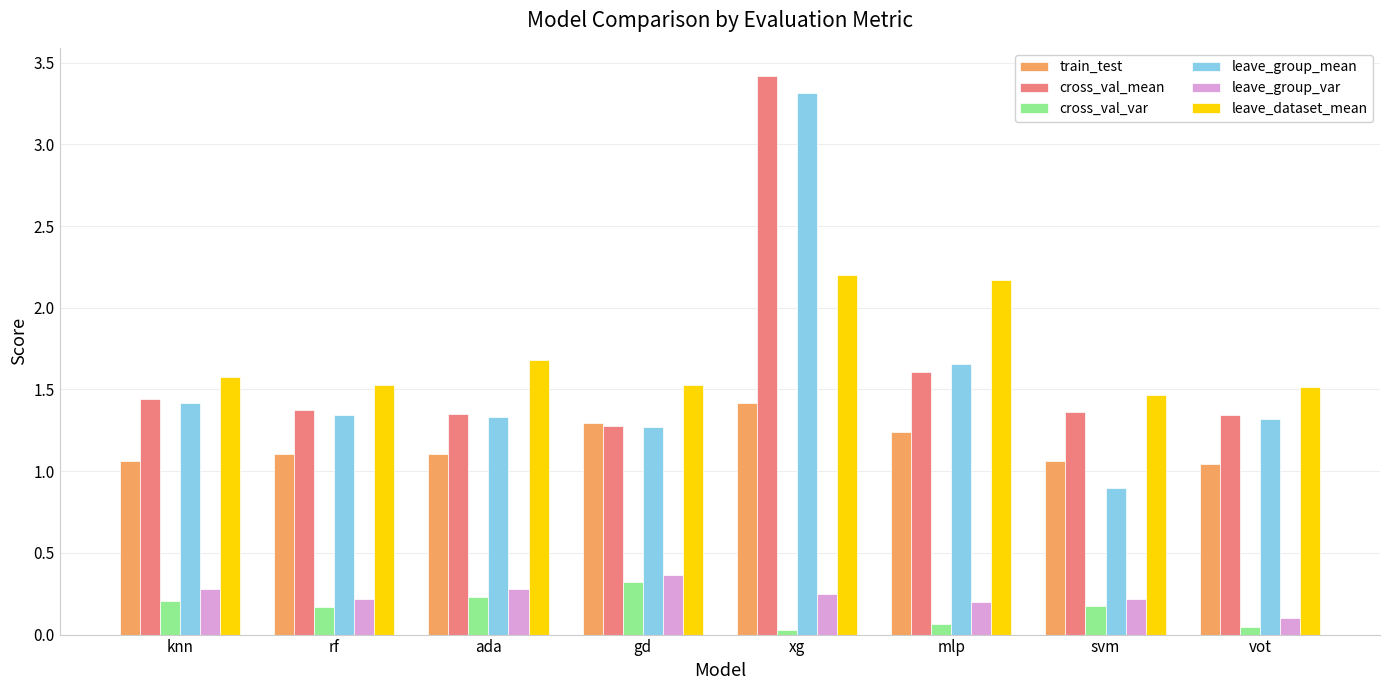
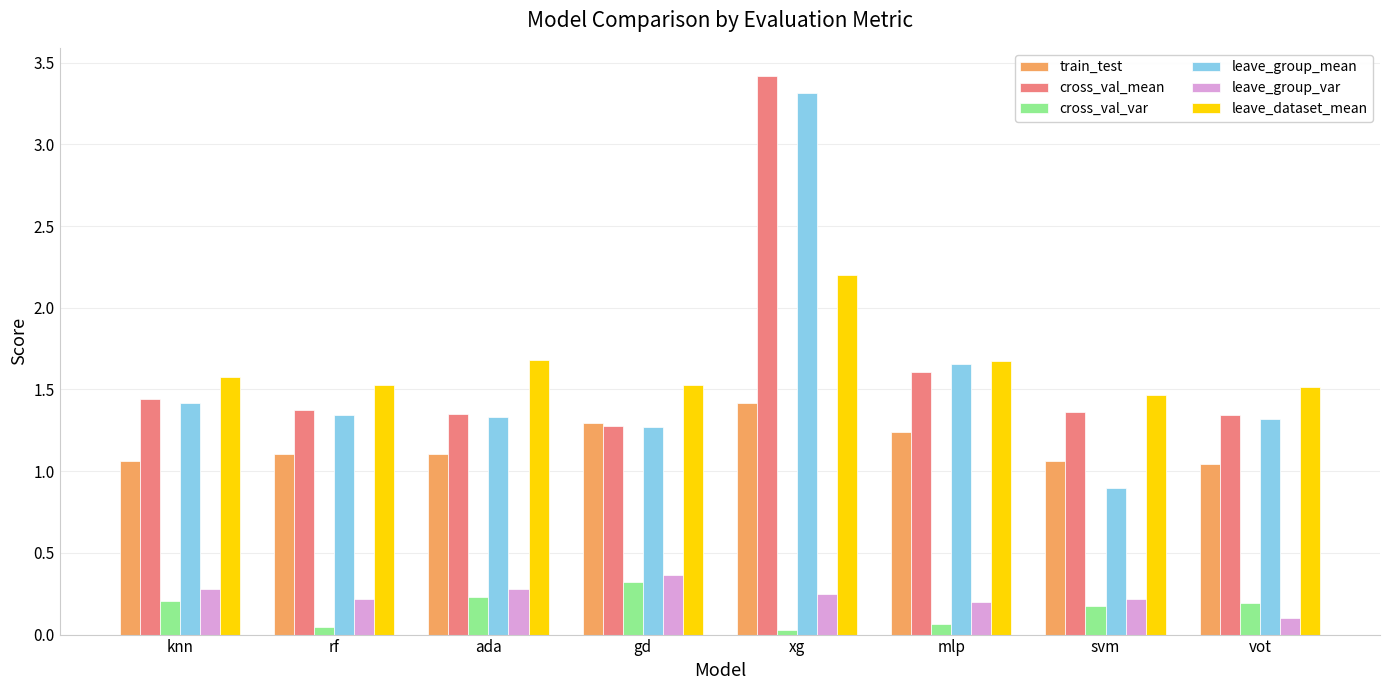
  {
    "cross_val_var": {
      "knn": 0.21,
-     "rf": 0.17,
+     "rf": 0.05,
      "ada": 0.23,
      "gd": 0.32,
      "xg": 0.03,
      "mlp": 0.06,
      "svm": 0.18,
-     "vot": 0.05
+     "vot": 0.20
    },
    "leave_group_mean": {
      "knn": 1.42,
      "rf": 1.34,
      "ada": 1.33,
      "gd": 1.27,
      "xg": 3.31,
      "mlp": 1.65,
      "svm": 0.90,
      "vot": 1.32
    },
    "leave_group_var": {
      "knn": 0.28,
      "rf": 0.22,
      "ada": 0.28,
      "gd": 0.36,
      "xg": 0.25,
      "mlp": 0.20,
      "svm": 0.22,
      "vot": 0.10
    },
    "leave_dataset_mean": {
      "knn": 1.57,
      "rf": 1.53,
      "ada": 1.68,
      "gd": 1.53,
      "xg": 2.20,
-     "mlp": 2.17,
+     "mlp": 1.68,
      "svm": 1.47,
      "vot": 1.51
    }
  }
